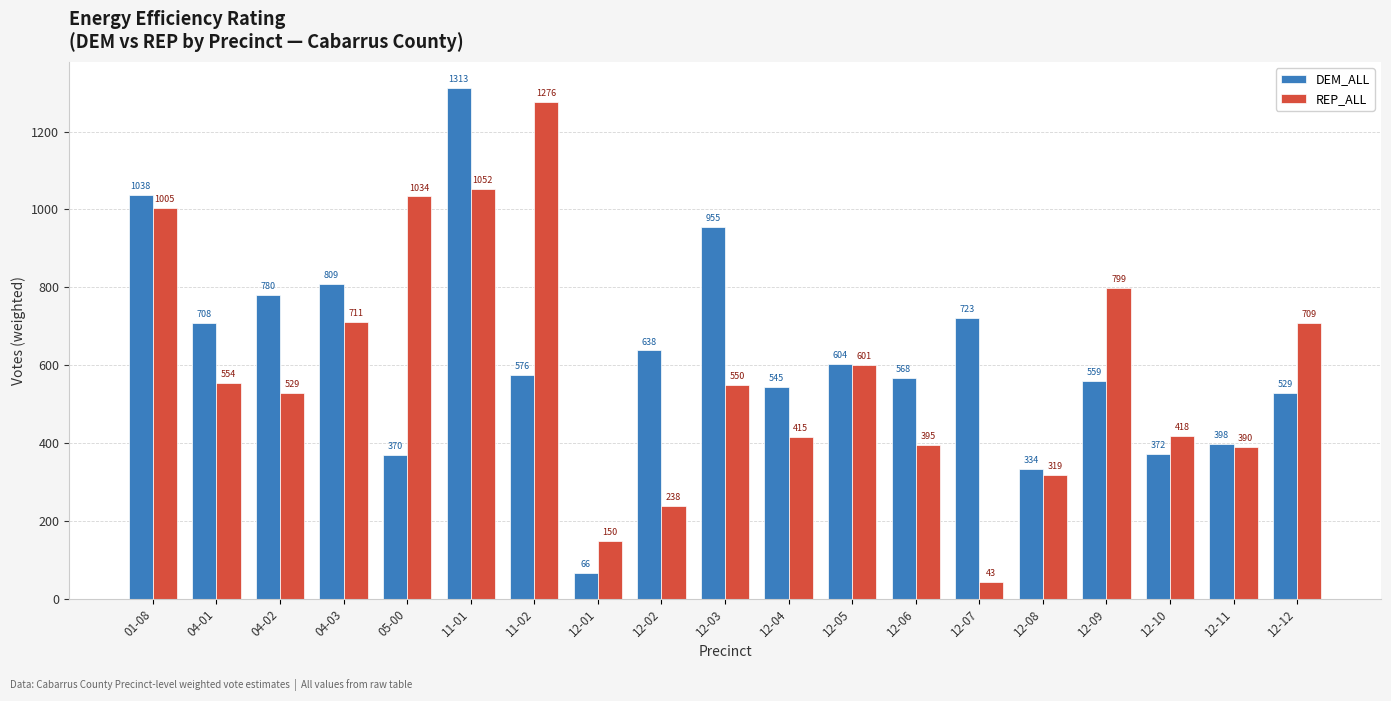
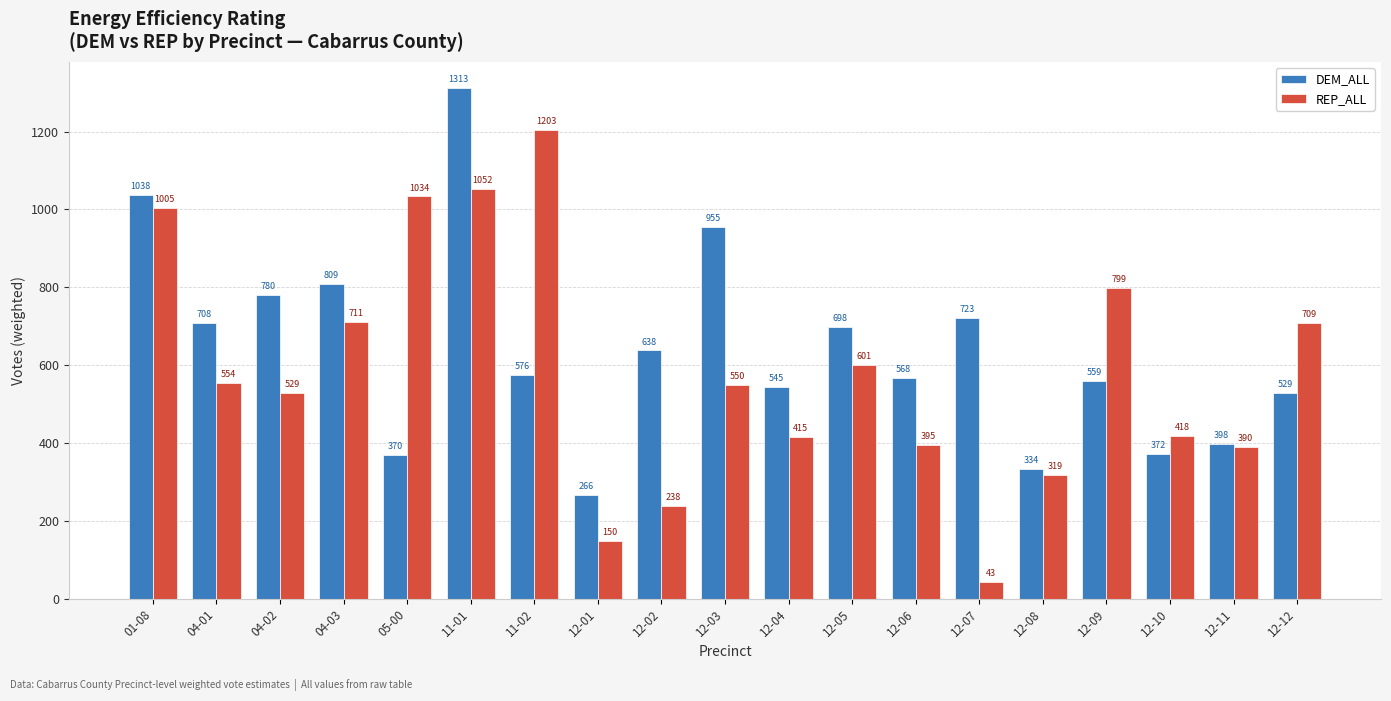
  {
    "DEM_ALL": {
      "01-08": 1038,
      "04-01": 708,
      "04-02": 780,
      "04-03": 809,
      "05-00": 370,
      "11-01": 1313,
      "11-02": 576,
-     "12-01": 66,
+     "12-01": 266,
      "12-02": 638,
      "12-03": 955,
      "12-04": 545,
-     "12-05": 604,
+     "12-05": 698,
      "12-06": 568,
      "12-07": 723,
      "12-08": 334,
      "12-09": 559,
      "12-10": 372,
      "12-11": 398,
      "12-12": 529
    },
    "REP_ALL": {
      "01-08": 1005,
      "04-01": 554,
      "04-02": 529,
      "04-03": 711,
      "05-00": 1034,
      "11-01": 1052,
-     "11-02": 1276,
+     "11-02": 1203,
      "12-01": 150,
      "12-02": 238,
      "12-03": 550,
      "12-04": 415,
      "12-05": 601,
      "12-06": 395,
      "12-07": 43,
      "12-08": 319,
      "12-09": 799,
      "12-10": 418,
      "12-11": 390,
      "12-12": 709
    }
  }
